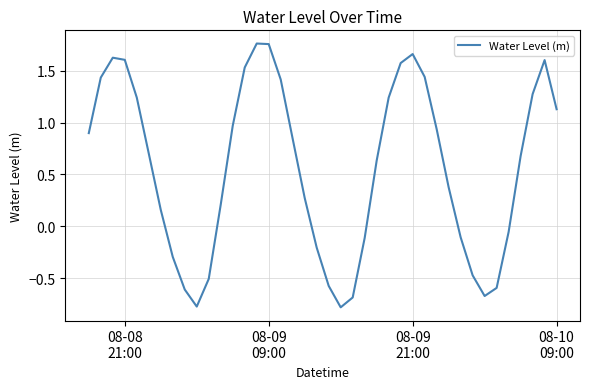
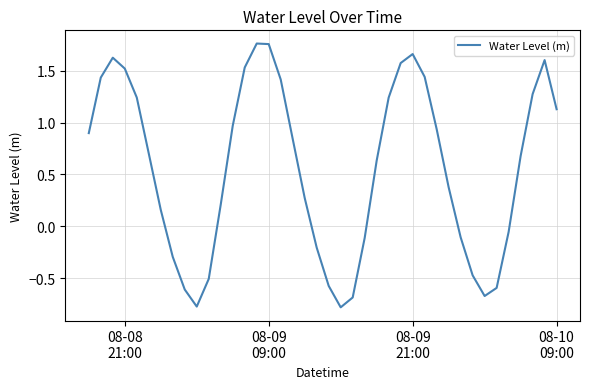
  {
-   "08-08 21:00": 1.61,
+   "08-08 21:00": 1.52,
    "08-09 09:00": 1.76,
    "08-09 21:00": 1.66,
    "08-10 09:00": 1.13
  }
